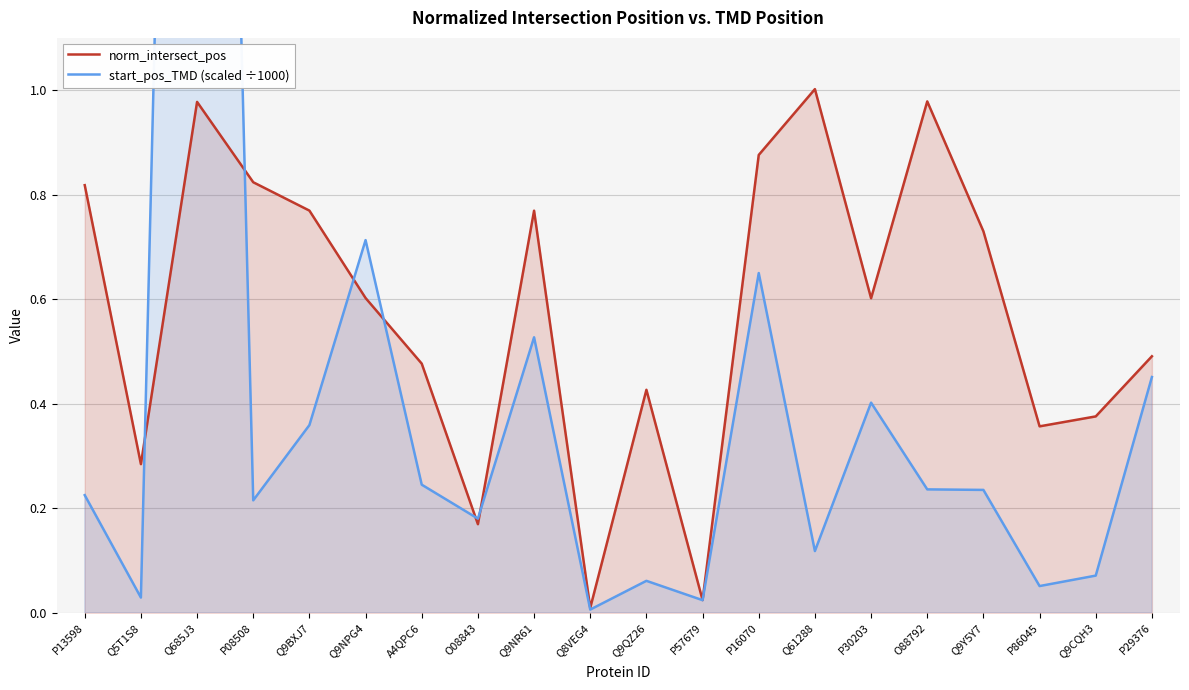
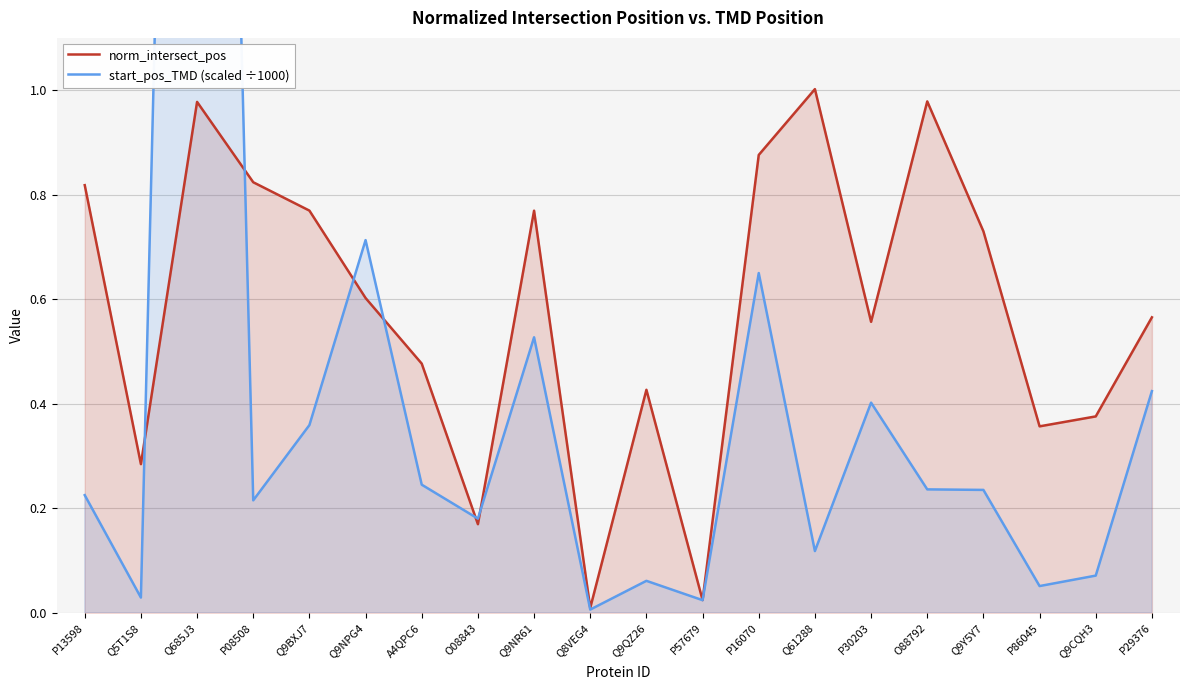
  {
    "norm_intersect_pos": {
      "P13598": 0.82,
      "Q5T1S8": 0.28,
      "Q685J3": 0.98,
      "P08508": 0.82,
      "Q9BXJ7": 0.77,
      "Q9NPG4": 0.60,
      "A4QPC6": 0.48,
      "O08843": 0.17,
      "Q9NR61": 0.77,
      "Q9QZ26": 0.43,
      "P16070": 0.88,
      "Q61288": 1.00,
-     "P30203": 0.60,
+     "P30203": 0.56,
      "O88792": 0.98,
      "Q9Y5Y7": 0.73,
      "P86045": 0.36,
      "Q9CQH3": 0.38,
-     "P29376": 0.49
+     "P29376": 0.57
    },
    "start_pos_TMD (scaled ÷1000)": {
      "P13598": 0.23,
      "Q5T1S8": 0.03,
      "P08508": 0.22,
      "Q9BXJ7": 0.36,
      "Q9NPG4": 0.71,
      "A4QPC6": 0.25,
      "O08843": 0.18,
      "Q9NR61": 0.53,
      "Q9QZ26": 0.06,
      "P16070": 0.65,
      "Q61288": 0.12,
      "P30203": 0.40,
      "O88792": 0.24,
      "Q9Y5Y7": 0.24,
      "P86045": 0.05,
      "Q9CQH3": 0.07,
-     "P29376": 0.45
+     "P29376": 0.42
    }
  }
